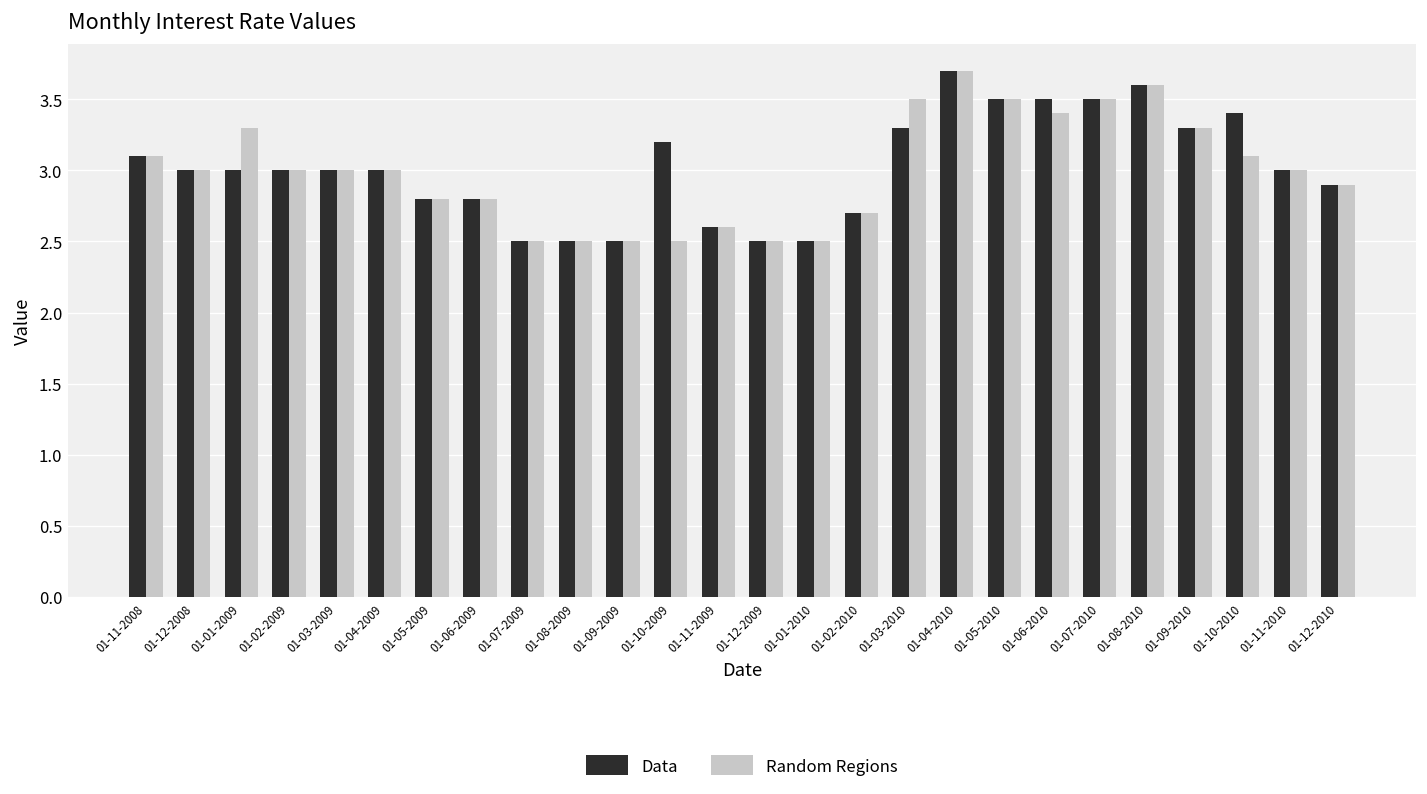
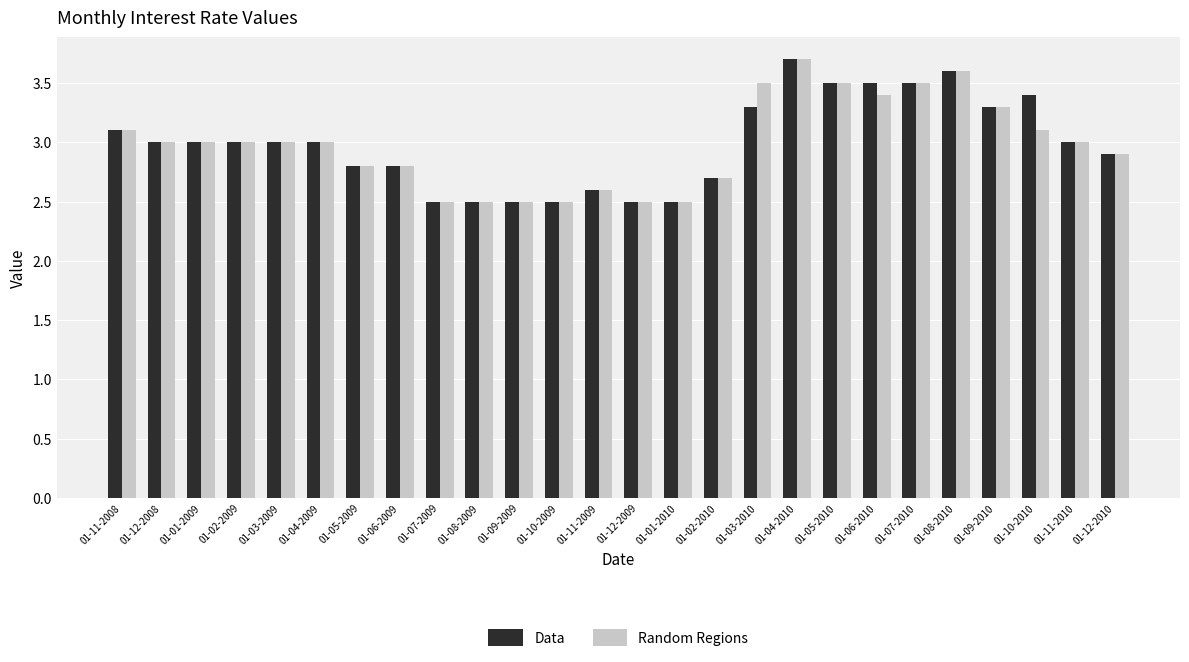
  {
    "Data": {
      "01-11-2008": 3.1,
      "01-12-2008": 3.0,
      "01-01-2009": 3.0,
      "01-02-2009": 3.0,
      "01-03-2009": 3.0,
      "01-04-2009": 3.0,
      "01-05-2009": 2.8,
      "01-06-2009": 2.8,
      "01-07-2009": 2.5,
      "01-08-2009": 2.5,
      "01-09-2009": 2.5,
-     "01-10-2009": 3.2,
+     "01-10-2009": 2.5,
      "01-11-2009": 2.6,
      "01-12-2009": 2.5,
      "01-01-2010": 2.5,
      "01-02-2010": 2.7,
      "01-03-2010": 3.3,
      "01-04-2010": 3.7,
      "01-05-2010": 3.5,
      "01-06-2010": 3.5,
      "01-07-2010": 3.5,
      "01-08-2010": 3.6,
      "01-09-2010": 3.3,
      "01-10-2010": 3.4,
      "01-11-2010": 3.0,
      "01-12-2010": 2.9
    },
    "Random Regions": {
      "01-11-2008": 3.1,
      "01-12-2008": 3.0,
-     "01-01-2009": 3.3,
+     "01-01-2009": 3.0,
      "01-02-2009": 3.0,
      "01-03-2009": 3.0,
      "01-04-2009": 3.0,
      "01-05-2009": 2.8,
      "01-06-2009": 2.8,
      "01-07-2009": 2.5,
      "01-08-2009": 2.5,
      "01-09-2009": 2.5,
      "01-10-2009": 2.5,
      "01-11-2009": 2.6,
      "01-12-2009": 2.5,
      "01-01-2010": 2.5,
      "01-02-2010": 2.7,
      "01-03-2010": 3.5,
      "01-04-2010": 3.7,
      "01-05-2010": 3.5,
      "01-06-2010": 3.4,
      "01-07-2010": 3.5,
      "01-08-2010": 3.6,
      "01-09-2010": 3.3,
      "01-10-2010": 3.1,
      "01-11-2010": 3.0,
      "01-12-2010": 2.9
    }
  }
